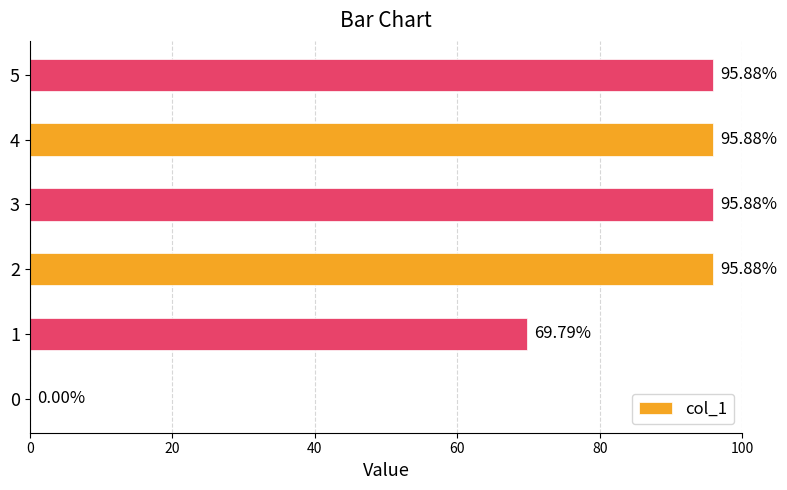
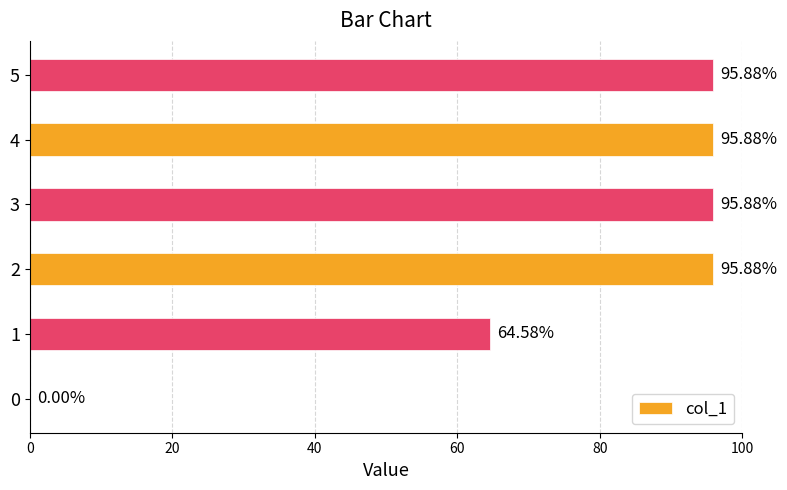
  {
    "5": "95.88%",
    "4": "95.88%",
    "3": "95.88%",
    "2": "95.88%",
-   "1": "69.79%",
+   "1": "64.58%",
    "0": "0.00%"
  }
